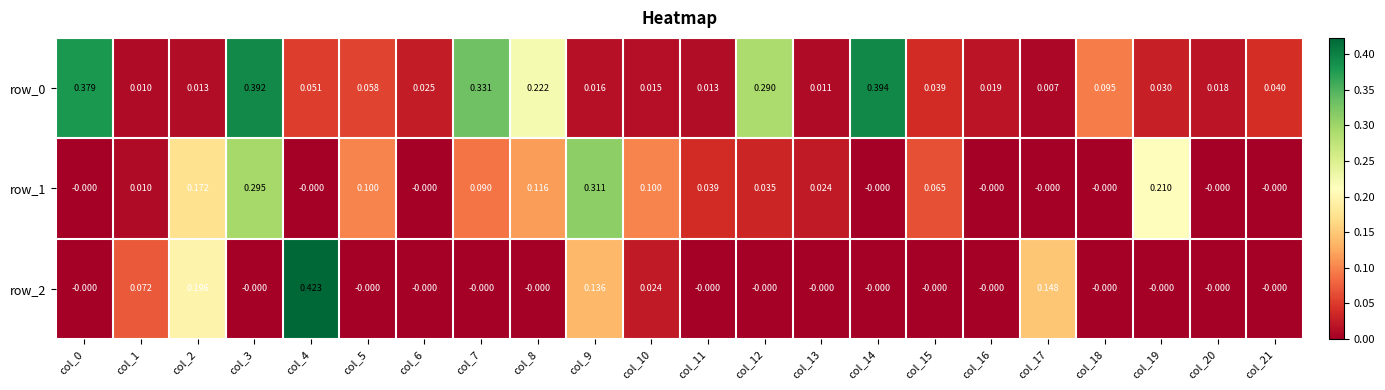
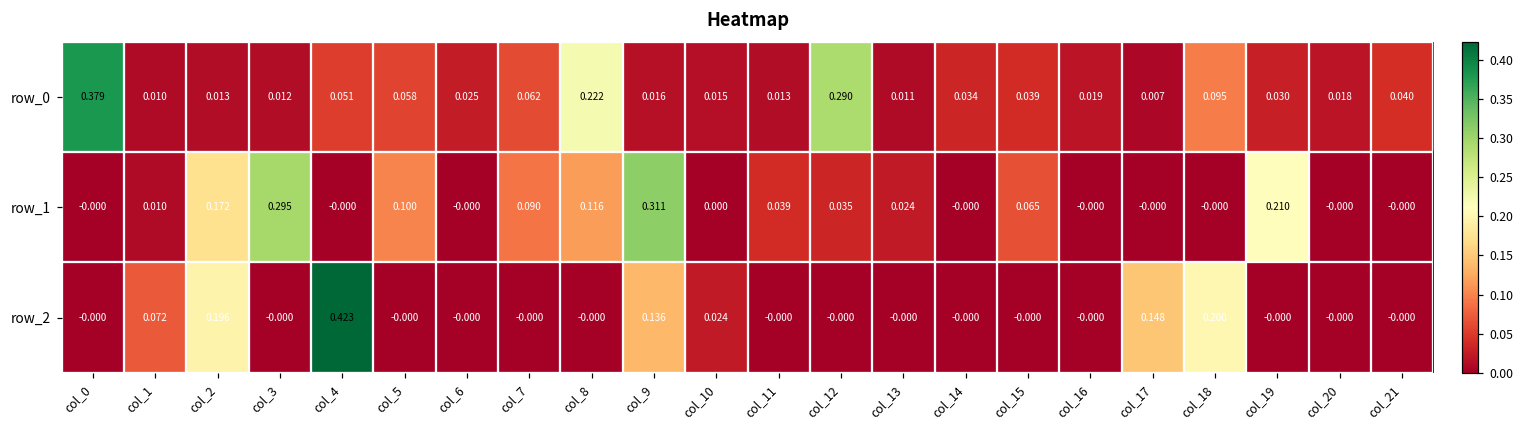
  {
    "row_0": {
      "col_0": 0.379,
      "col_1": 0.010,
      "col_2": 0.013,
-     "col_3": 0.392,
+     "col_3": 0.012,
      "col_4": 0.051,
      "col_5": 0.058,
      "col_6": 0.025,
-     "col_7": 0.331,
+     "col_7": 0.062,
      "col_8": 0.222,
      "col_9": 0.016,
      "col_10": 0.015,
      "col_11": 0.013,
      "col_12": 0.290,
      "col_13": 0.011,
-     "col_14": 0.394,
+     "col_14": 0.034,
      "col_15": 0.039,
      "col_16": 0.019,
      "col_17": 0.007,
      "col_18": 0.095,
      "col_19": 0.030,
      "col_20": 0.018,
      "col_21": 0.040
    },
    "row_1": {
      "col_0": -0.000,
      "col_1": 0.010,
      "col_2": 0.172,
      "col_3": 0.295,
      "col_4": -0.000,
      "col_5": 0.100,
      "col_6": -0.000,
      "col_7": 0.090,
      "col_8": 0.116,
      "col_9": 0.311,
-     "col_10": 0.100,
+     "col_10": 0.000,
      "col_11": 0.039,
      "col_12": 0.035,
      "col_13": 0.024,
      "col_14": -0.000,
      "col_15": 0.065,
      "col_16": -0.000,
      "col_17": -0.000,
      "col_18": -0.000,
      "col_19": 0.210,
      "col_20": -0.000,
      "col_21": -0.000
    },
    "row_2": {
      "col_0": -0.000,
      "col_1": 0.072,
      "col_2": 0.196,
      "col_3": -0.000,
      "col_4": 0.423,
      "col_5": -0.000,
      "col_6": -0.000,
      "col_7": -0.000,
      "col_8": -0.000,
      "col_9": 0.136,
      "col_10": 0.024,
      "col_11": -0.000,
      "col_12": -0.000,
      "col_13": -0.000,
      "col_14": -0.000,
      "col_15": -0.000,
      "col_16": -0.000,
      "col_17": 0.148,
-     "col_18": -0.000,
+     "col_18": 0.200,
      "col_19": -0.000,
      "col_20": -0.000,
      "col_21": -0.000
    }
  }
